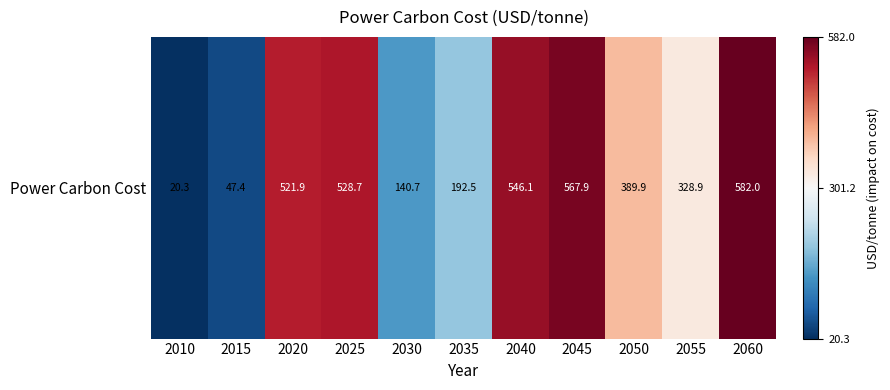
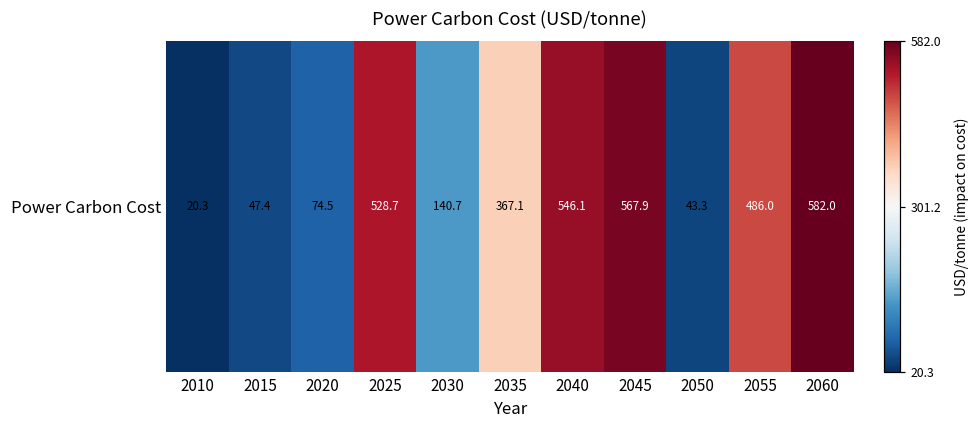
  {
    "Power Carbon Cost": {
      "2010": 20.3,
      "2015": 47.4,
-     "2020": 521.9,
+     "2020": 74.5,
      "2025": 528.7,
      "2030": 140.7,
-     "2035": 192.5,
+     "2035": 367.1,
      "2040": 546.1,
      "2045": 567.9,
-     "2050": 389.9,
-     "2055": 328.9,
+     "2050": 43.3,
+     "2055": 486.0,
      "2060": 582.0
    }
  }
